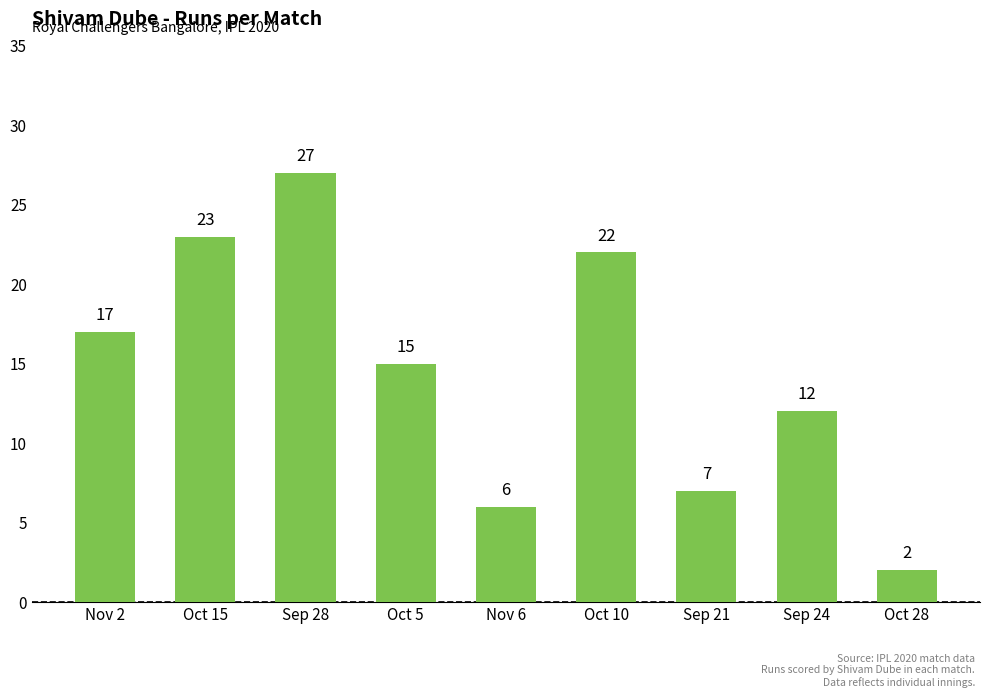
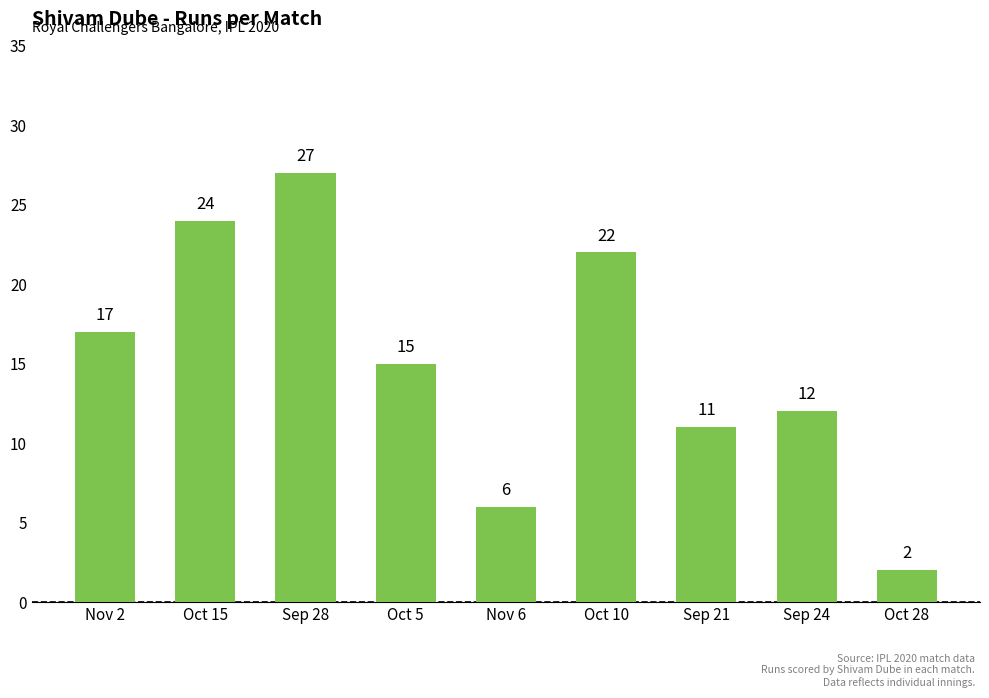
  {
    "Nov 2": 17,
-   "Oct 15": 23,
+   "Oct 15": 24,
    "Sep 28": 27,
    "Oct 5": 15,
    "Nov 6": 6,
    "Oct 10": 22,
-   "Sep 21": 7,
+   "Sep 21": 11,
    "Sep 24": 12,
    "Oct 28": 2
  }
